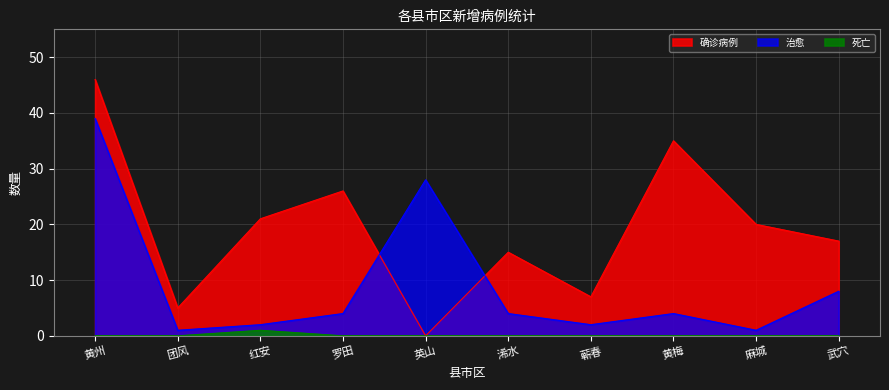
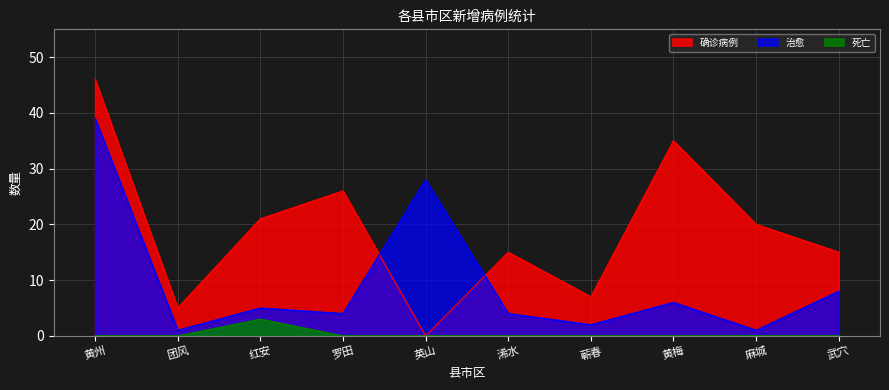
  {
    "确诊病例": {
      "黄州": 46,
      "团风": 5,
      "红安": 21,
      "罗田": 26,
      "浠水": 15,
      "蕲春": 7,
      "黄梅": 35,
      "麻城": 20,
-     "武穴": 17
+     "武穴": 15
    },
    "治愈": {
      "黄州": 39,
      "团风": 1,
-     "红安": 2,
+     "红安": 5,
      "罗田": 4,
      "英山": 28,
      "浠水": 4,
      "蕲春": 2,
-     "黄梅": 4,
+     "黄梅": 6,
      "麻城": 1,
      "武穴": 8
    },
    "死亡": {
      "黄州": 0,
      "团风": 0,
-     "红安": 1,
+     "红安": 3,
      "罗田": 0,
      "浠水": 0,
      "蕲春": 0,
      "黄梅": 0,
      "麻城": 0,
      "武穴": 0
    }
  }
